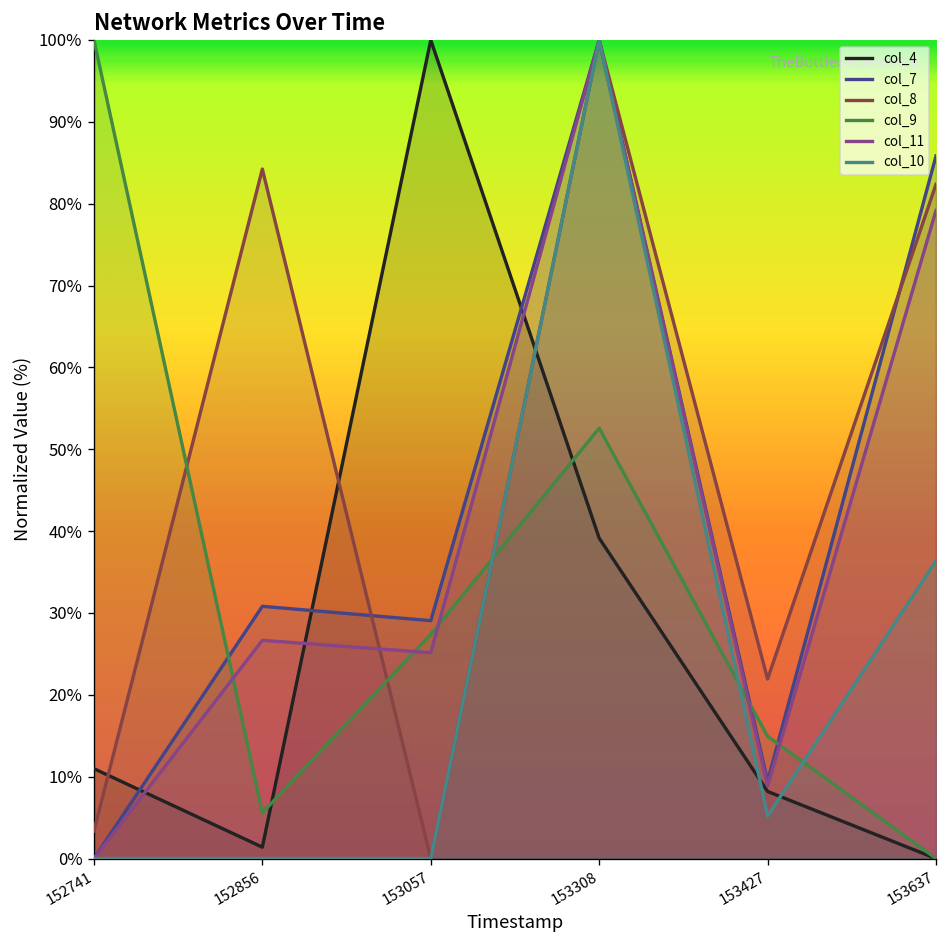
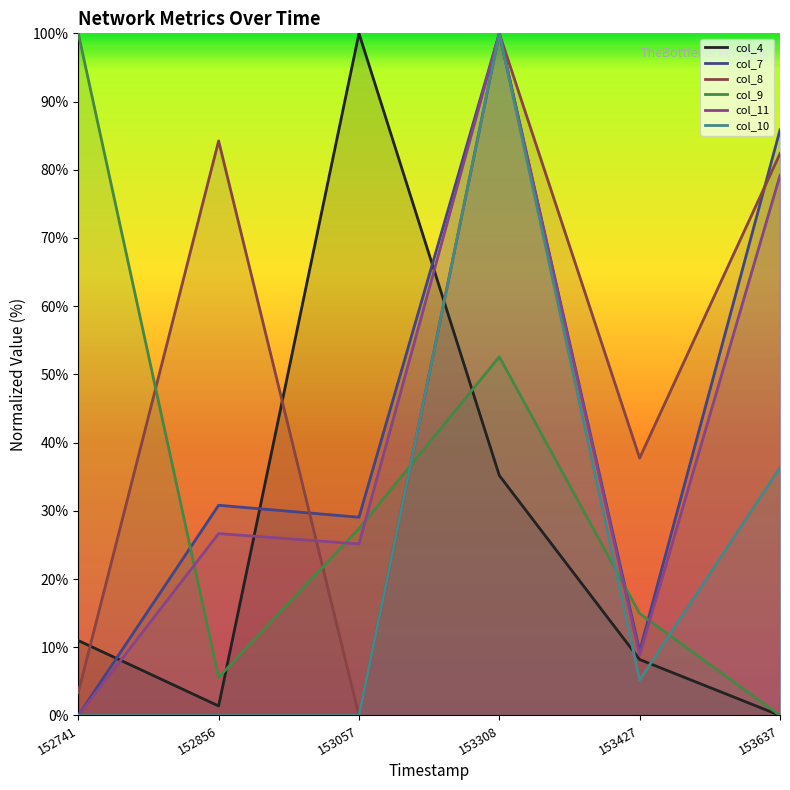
  {
    "col_4": {
      "152741": "11%",
      "152856": "1%",
      "153057": "100%",
-     "153308": "39%",
+     "153308": "35%",
      "153427": "8%"
    },
    "col_7": {
      "152856": "31%",
      "153057": "29%",
      "153427": "9%",
      "153637": "86%"
    },
    "col_8": {
      "152741": "3%",
      "152856": "84%",
-     "153427": "22%",
+     "153427": "38%",
      "153637": "82%"
    },
    "col_9": {
      "152741": "100%",
      "152856": "6%",
      "153057": "27%",
      "153308": "53%",
      "153427": "15%"
    },
    "col_11": {
      "152856": "27%",
      "153057": "25%",
      "153427": "9%",
      "153637": "79%"
    },
    "col_10": {
      "152856": "0%",
      "153427": "5%",
      "153637": "36%"
    }
  }
